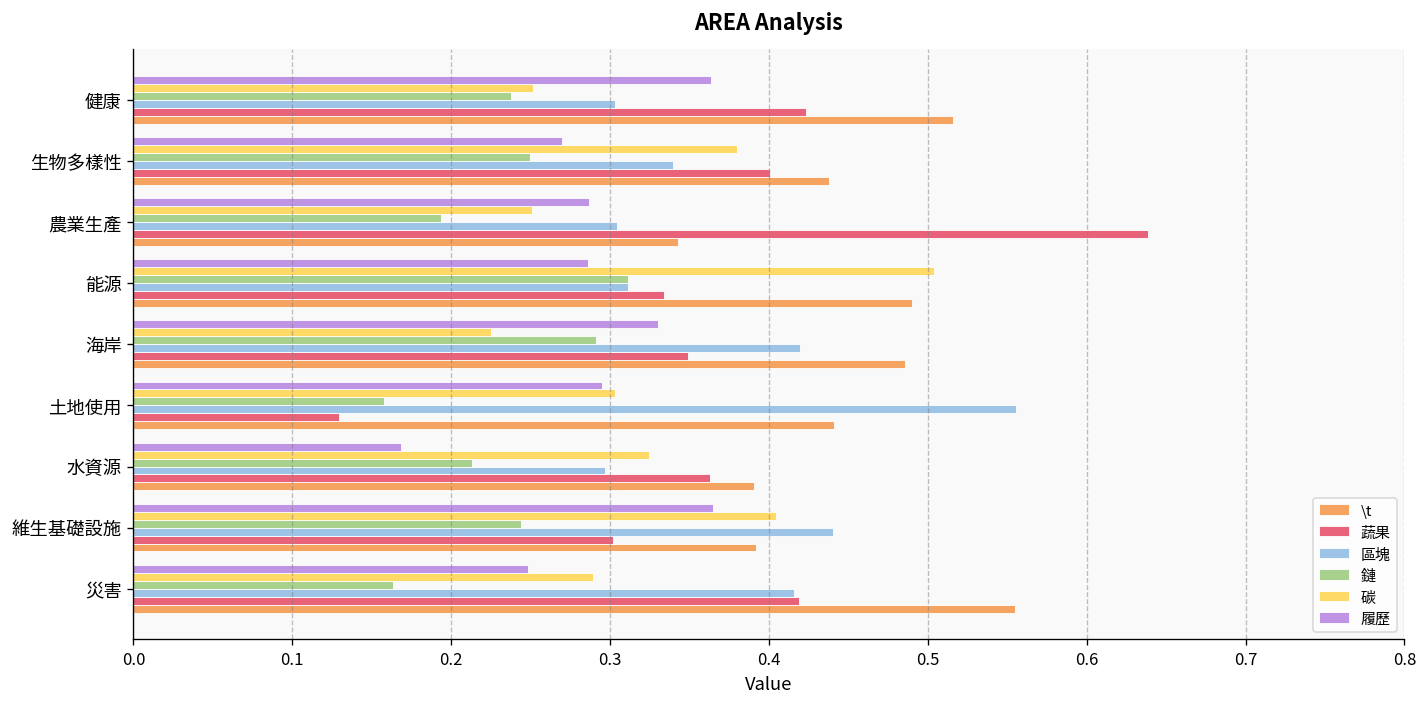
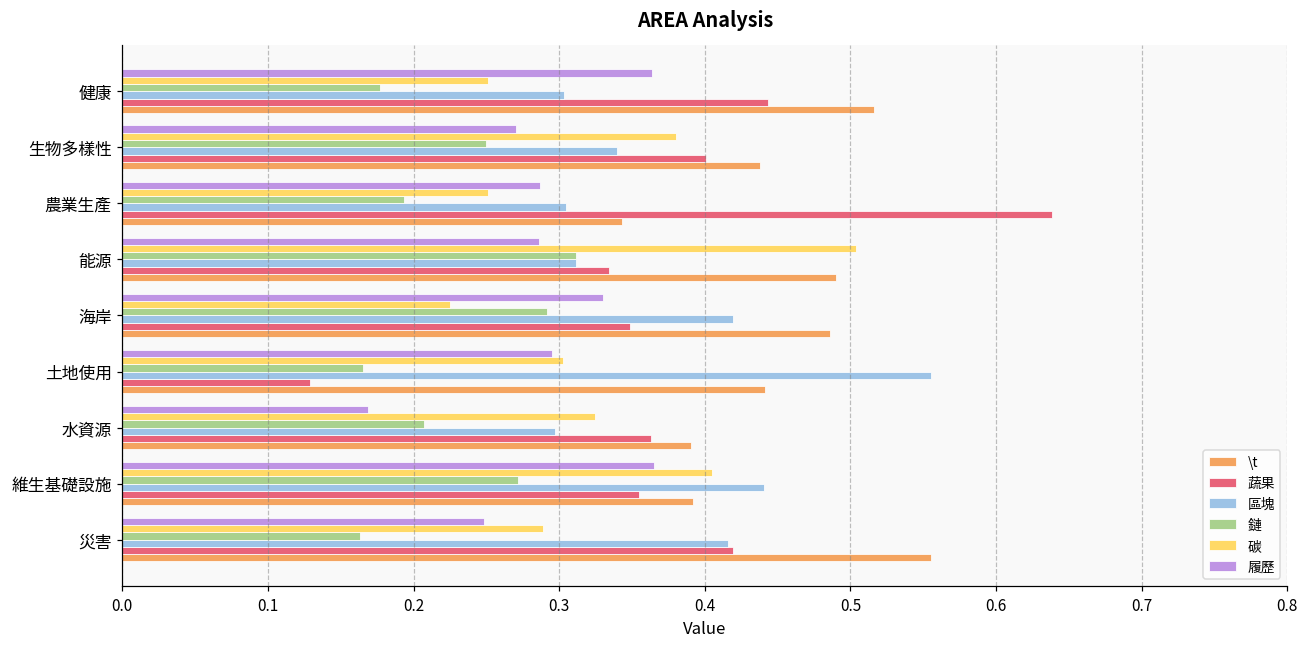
  {
    "蔬果": {
-     "健康": 0.423,
+     "健康": 0.443,
      "生物多樣性": 0.400,
      "農業生產": 0.639,
      "能源": 0.334,
      "海岸": 0.349,
      "土地使用": 0.129,
      "水資源": 0.363,
-     "維生基礎設施": 0.302,
+     "維生基礎設施": 0.355,
      "災害": 0.419
    },
    "鏈": {
-     "健康": 0.237,
+     "健康": 0.177,
      "生物多樣性": 0.250,
      "農業生產": 0.194,
      "能源": 0.311,
      "海岸": 0.291,
-     "土地使用": 0.158,
-     "水資源": 0.213,
-     "維生基礎設施": 0.244,
+     "土地使用": 0.165,
+     "水資源": 0.207,
+     "維生基礎設施": 0.272,
      "災害": 0.163
    }
  }
